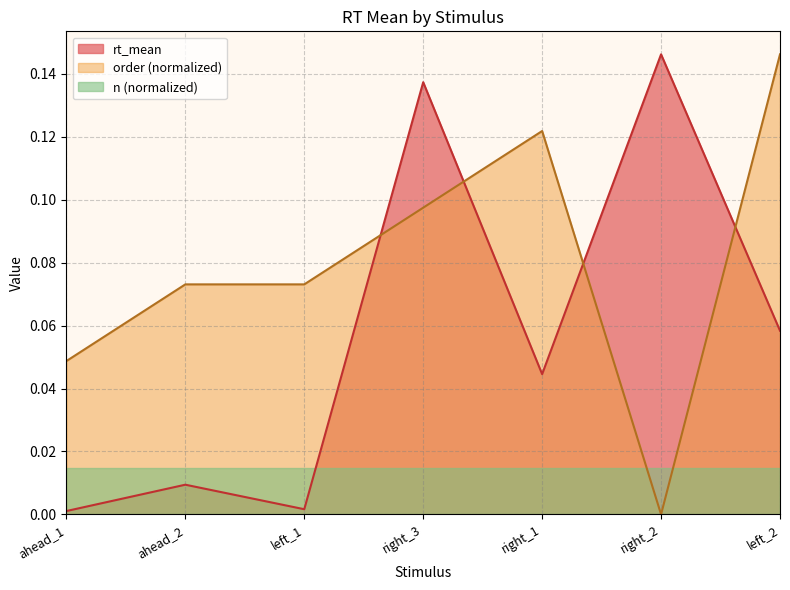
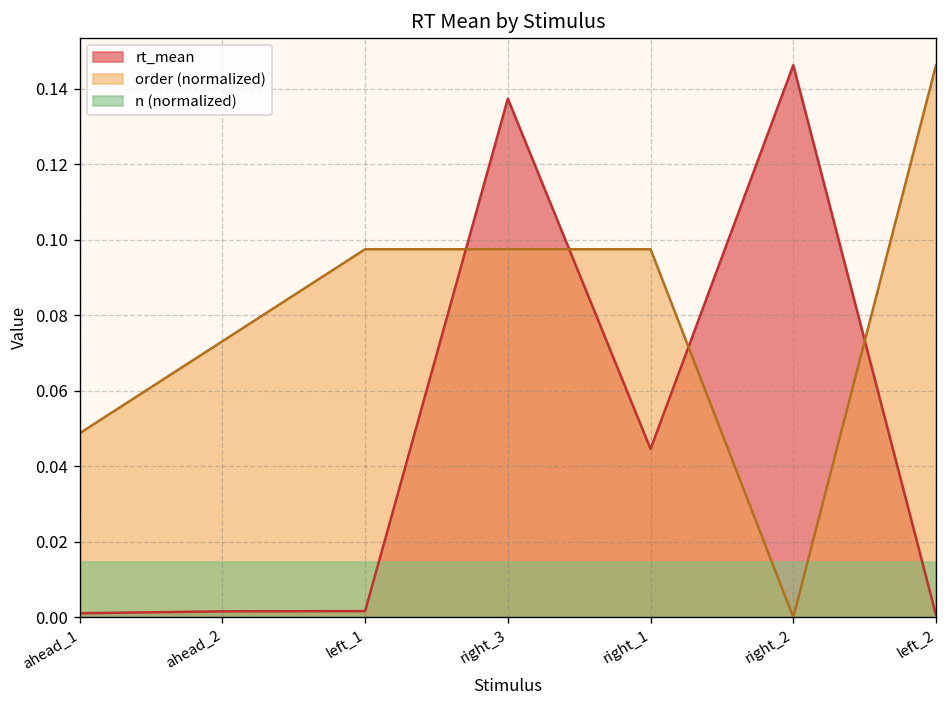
  {
    "rt_mean": {
      "ahead_1": 0.001,
-     "ahead_2": 0.009,
+     "ahead_2": 0.002,
      "left_1": 0.002,
      "right_3": 0.137,
      "right_1": 0.045,
      "right_2": 0.146,
-     "left_2": 0.058
+     "left_2": 0.001
    },
    "order (normalized)": {
      "ahead_1": 0.049,
      "ahead_2": 0.073,
-     "left_1": 0.073,
+     "left_1": 0.097,
      "right_3": 0.097,
-     "right_1": 0.122,
+     "right_1": 0.097,
      "right_2": 0.000,
      "left_2": 0.146
    },
    "n (normalized)": {
      "ahead_1": 0.015,
      "ahead_2": 0.015,
      "left_1": 0.015,
      "right_3": 0.015,
      "right_1": 0.015,
      "right_2": 0.015,
      "left_2": 0.015
    }
  }
